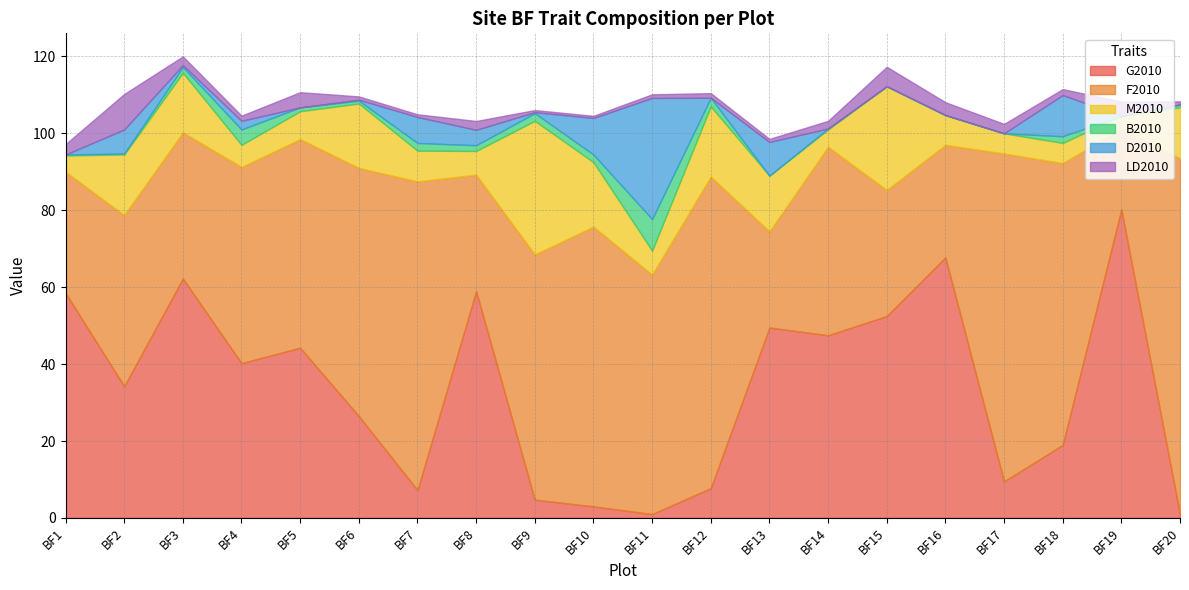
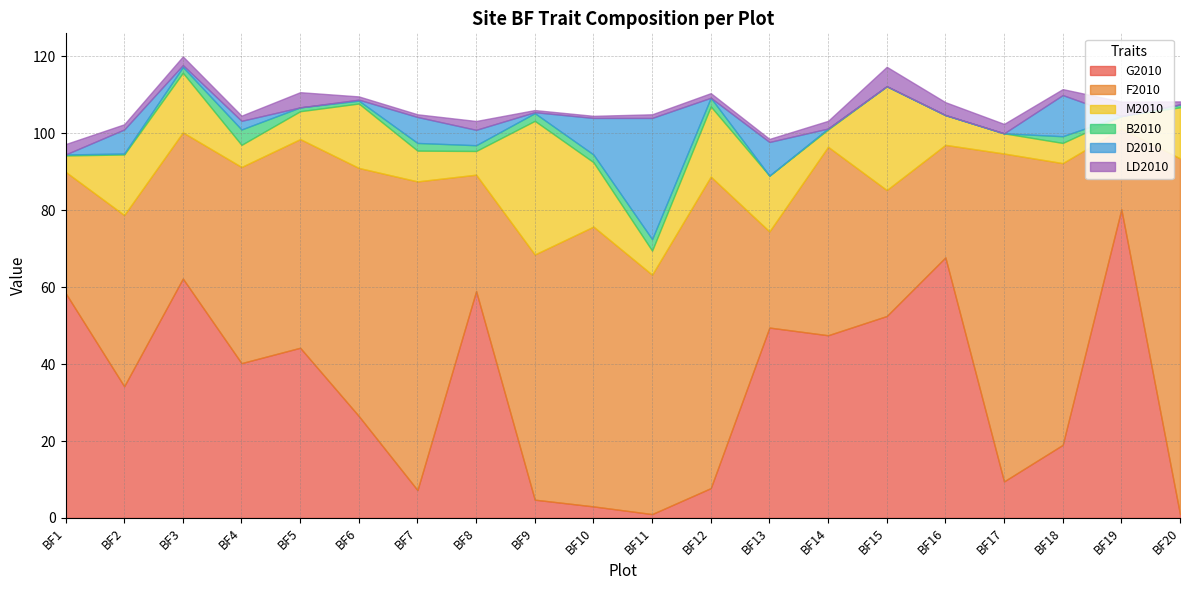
  {
    "M2010": {
      "BF3": 16,
      "BF4": 6,
      "BF5": 7,
      "BF6": 17,
      "BF7": 8,
      "BF8": 6,
      "BF9": 35,
      "BF10": 17,
      "BF11": 6,
      "BF12": 18,
      "BF18": 5,
      "BF20": 13
    },
    "B2010": {
      "BF4": 4,
      "BF7": 2,
      "BF8": 2,
      "BF10": 2,
-     "BF11": 8,
+     "BF11": 3,
      "BF18": 2
    },
    "D2010": {
      "BF2": 6,
      "BF4": 2,
      "BF7": 7,
      "BF8": 4,
      "BF11": 32,
      "BF13": 9,
      "BF18": 11
    },
    "LD2010": {
      "BF1": 3,
-     "BF2": 9,
+     "BF2": 1,
      "BF3": 2,
      "BF4": 1,
      "BF5": 4,
      "BF6": 1,
      "BF7": 1,
      "BF8": 2,
      "BF11": 1,
      "BF12": 1,
      "BF13": 1,
      "BF14": 2,
      "BF15": 5,
      "BF16": 3,
      "BF17": 2,
      "BF18": 2,
      "BF20": 1
    }
  }
